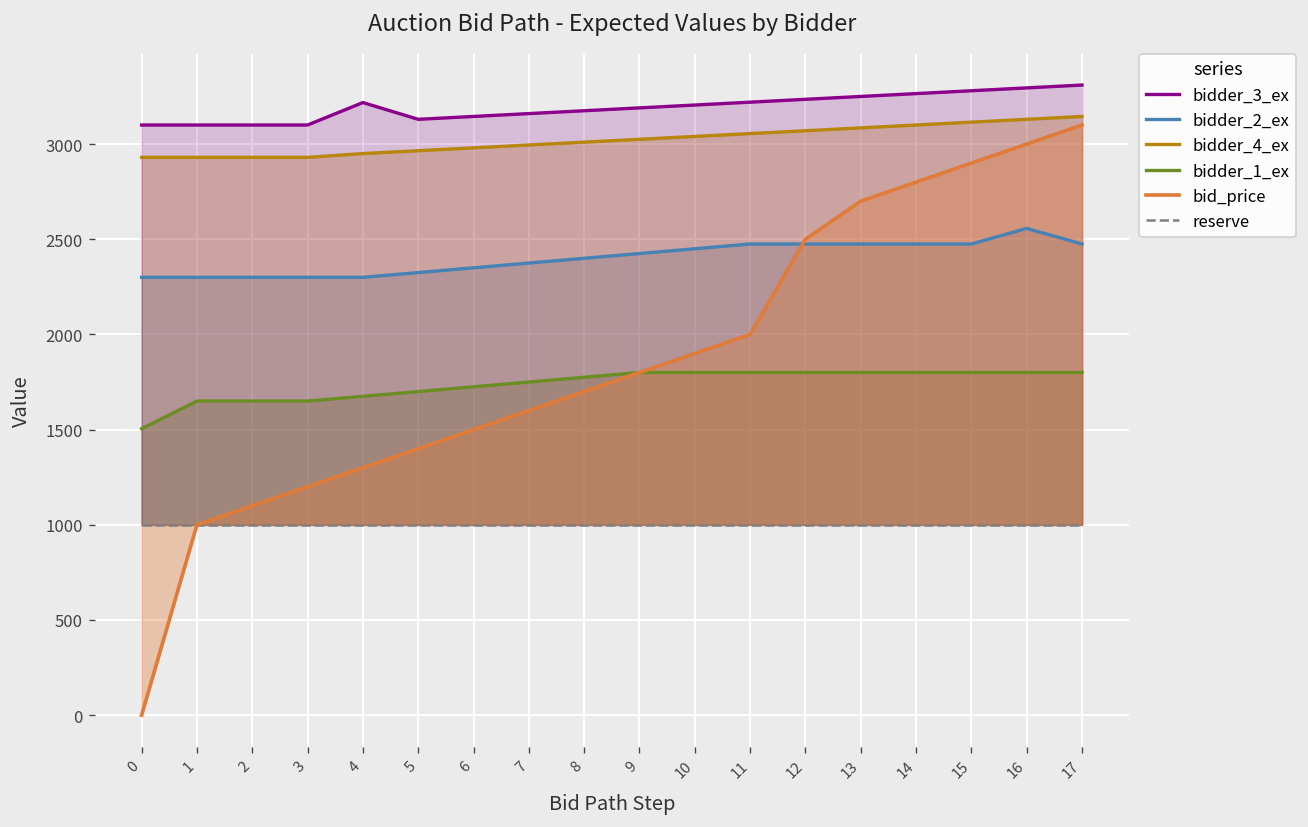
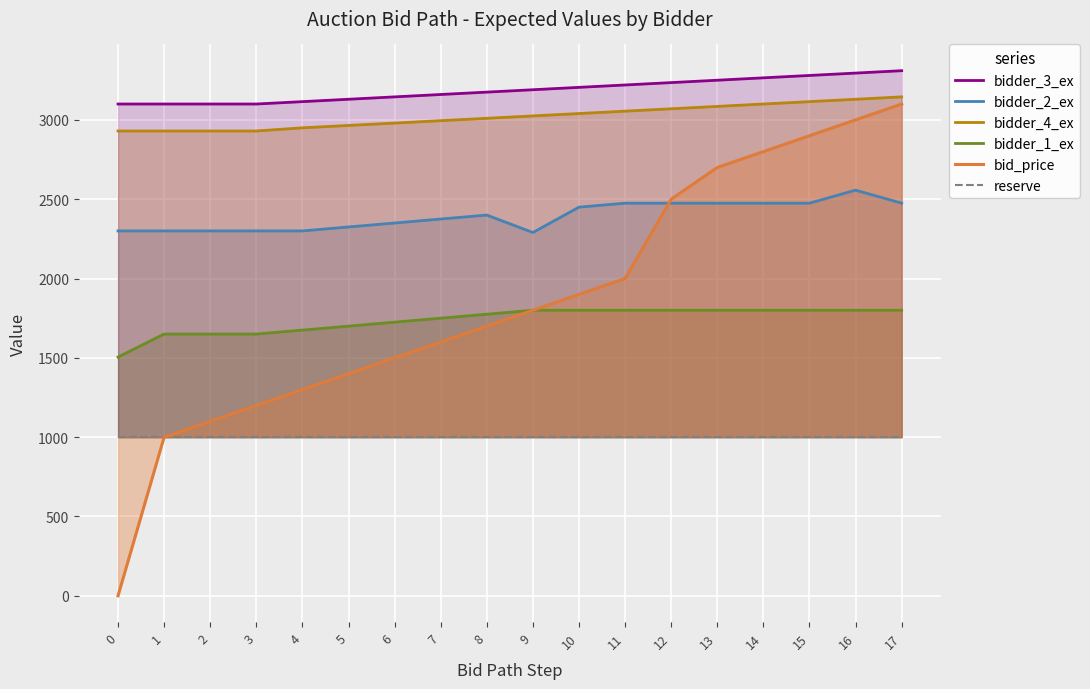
  {
    "bidder_3_ex": {
      "0": 3100,
      "1": 3100,
      "2": 3100,
      "3": 3100,
-     "4": 3220,
+     "4": 3120,
      "5": 3130,
      "6": 3150,
      "7": 3160,
      "8": 3180,
      "9": 3190,
      "10": 3210,
      "11": 3220,
      "12": 3240,
      "13": 3250,
      "14": 3270,
      "15": 3280,
      "16": 3300,
      "17": 3310
    },
    "bidder_2_ex": {
      "0": 2300,
      "1": 2300,
      "2": 2300,
      "3": 2300,
      "4": 2300,
      "5": 2330,
      "6": 2350,
      "7": 2380,
      "8": 2400,
-     "9": 2430,
+     "9": 2290,
      "10": 2450,
      "11": 2480,
      "12": 2480,
      "13": 2480,
      "14": 2480,
      "15": 2480,
      "16": 2560,
      "17": 2480
    },
    "bidder_4_ex": {
      "0": 2930,
      "1": 2930,
      "2": 2930,
      "3": 2930,
      "4": 2950,
      "5": 2970,
      "6": 2980,
      "7": 3000,
      "8": 3010,
      "9": 3030,
      "10": 3040,
      "11": 3060,
      "12": 3070,
      "13": 3090,
      "14": 3100,
      "15": 3120,
      "16": 3130,
      "17": 3150
    },
    "bidder_1_ex": {
      "0": 1510,
      "1": 1650,
      "2": 1650,
      "3": 1650,
      "4": 1680,
      "5": 1700,
      "6": 1730,
      "7": 1750,
      "8": 1780,
      "10": 1800,
      "11": 1800,
      "12": 1800,
      "13": 1800,
      "14": 1800,
      "15": 1800,
      "16": 1800,
      "17": 1800
    },
    "reserve": {
      "2": 1000,
      "3": 1000,
      "4": 1000,
      "5": 1000,
      "6": 1000,
      "7": 1000,
      "8": 1000,
      "9": 1000,
      "10": 1000,
      "11": 1000,
      "12": 1000,
      "13": 1000,
      "14": 1000,
      "15": 1000,
      "16": 1000,
      "17": 1000
    }
  }
